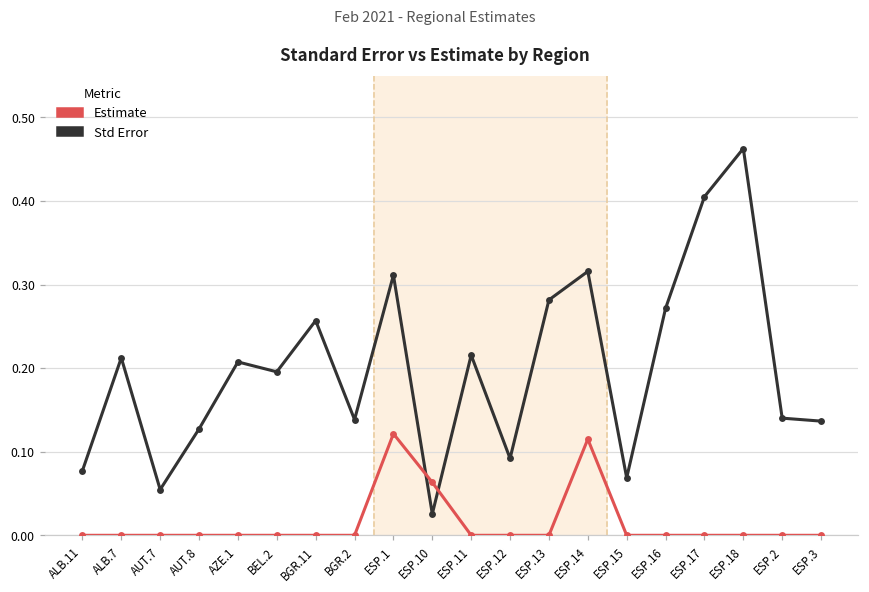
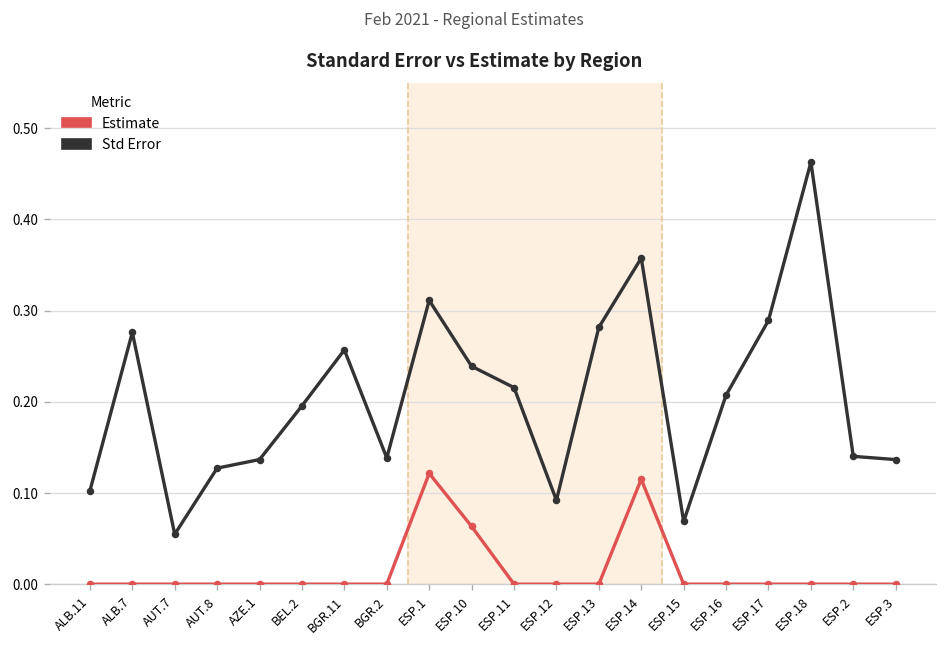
  {
    "Std Error": {
-     "ALB.11": 0.08,
-     "ALB.7": 0.21,
+     "ALB.11": 0.10,
+     "ALB.7": 0.28,
      "AUT.7": 0.05,
      "AUT.8": 0.13,
-     "AZE.1": 0.21,
+     "AZE.1": 0.14,
      "BEL.2": 0.20,
      "BGR.11": 0.26,
      "BGR.2": 0.14,
      "ESP.1": 0.31,
-     "ESP.10": 0.03,
+     "ESP.10": 0.24,
      "ESP.11": 0.22,
      "ESP.12": 0.09,
      "ESP.13": 0.28,
-     "ESP.14": 0.32,
+     "ESP.14": 0.36,
      "ESP.15": 0.07,
-     "ESP.16": 0.27,
-     "ESP.17": 0.41,
+     "ESP.16": 0.21,
+     "ESP.17": 0.29,
      "ESP.18": 0.46,
      "ESP.2": 0.14,
      "ESP.3": 0.14
    },
    "Estimate": {
      "ALB.11": 0.00,
      "ALB.7": 0.00,
      "AUT.7": 0.00,
      "AUT.8": 0.00,
      "AZE.1": 0.00,
      "BEL.2": 0.00,
      "BGR.11": 0.00,
      "BGR.2": 0.00,
      "ESP.1": 0.12,
      "ESP.10": 0.06,
      "ESP.11": 0.00,
      "ESP.12": 0.00,
      "ESP.13": 0.00,
      "ESP.14": 0.12,
      "ESP.15": 0.00,
      "ESP.16": 0.00,
      "ESP.17": 0.00,
      "ESP.18": 0.00,
      "ESP.2": 0.00,
      "ESP.3": 0.00
    }
  }
